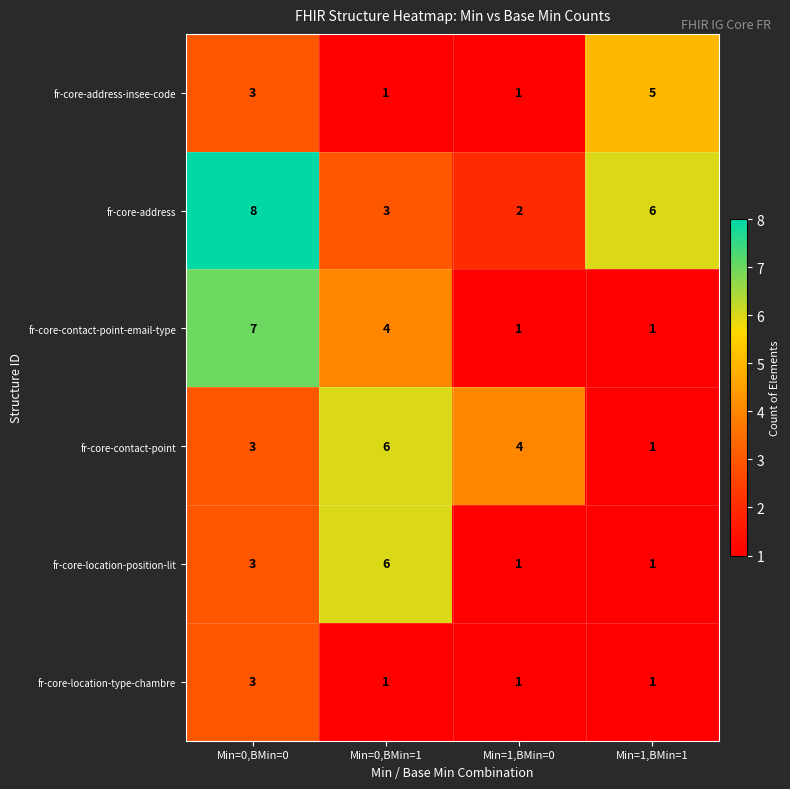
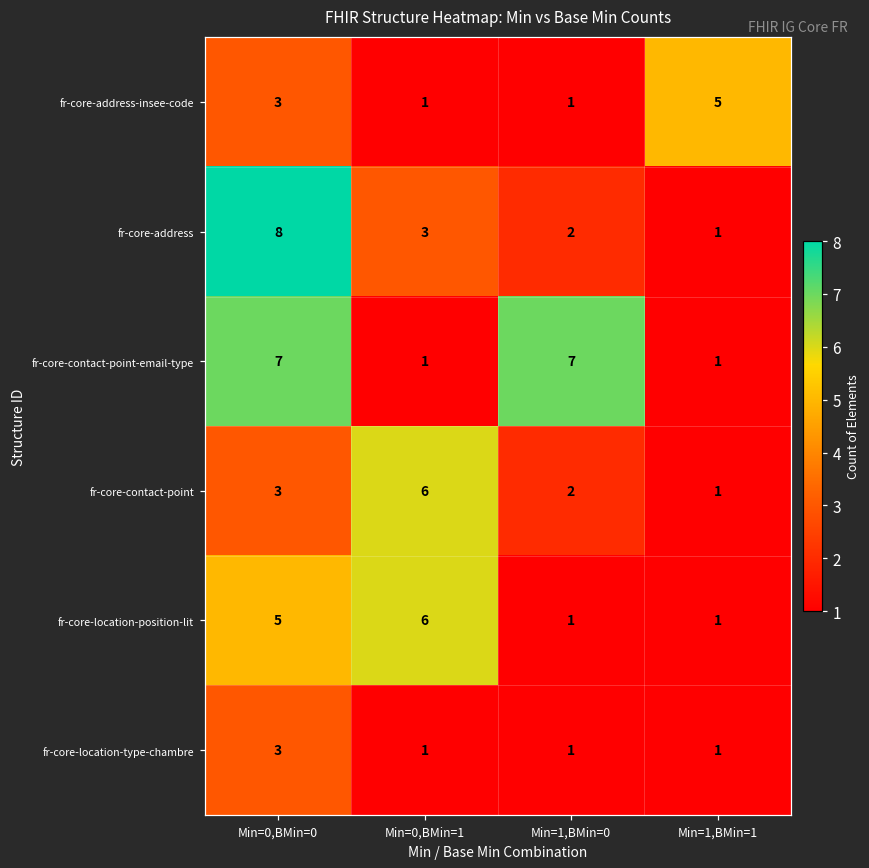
  {
    "fr-core-address-insee-code": {
      "Min=0,BMin=0": 3,
      "Min=0,BMin=1": 1,
      "Min=1,BMin=0": 1,
      "Min=1,BMin=1": 5
    },
    "fr-core-address": {
      "Min=0,BMin=0": 8,
      "Min=0,BMin=1": 3,
      "Min=1,BMin=0": 2,
-     "Min=1,BMin=1": 6
+     "Min=1,BMin=1": 1
    },
    "fr-core-contact-point-email-type": {
      "Min=0,BMin=0": 7,
-     "Min=0,BMin=1": 4,
-     "Min=1,BMin=0": 1,
+     "Min=0,BMin=1": 1,
+     "Min=1,BMin=0": 7,
      "Min=1,BMin=1": 1
    },
    "fr-core-contact-point": {
      "Min=0,BMin=0": 3,
      "Min=0,BMin=1": 6,
-     "Min=1,BMin=0": 4,
+     "Min=1,BMin=0": 2,
      "Min=1,BMin=1": 1
    },
    "fr-core-location-position-lit": {
-     "Min=0,BMin=0": 3,
+     "Min=0,BMin=0": 5,
      "Min=0,BMin=1": 6,
      "Min=1,BMin=0": 1,
      "Min=1,BMin=1": 1
    },
    "fr-core-location-type-chambre": {
      "Min=0,BMin=0": 3,
      "Min=0,BMin=1": 1,
      "Min=1,BMin=0": 1,
      "Min=1,BMin=1": 1
    }
  }
